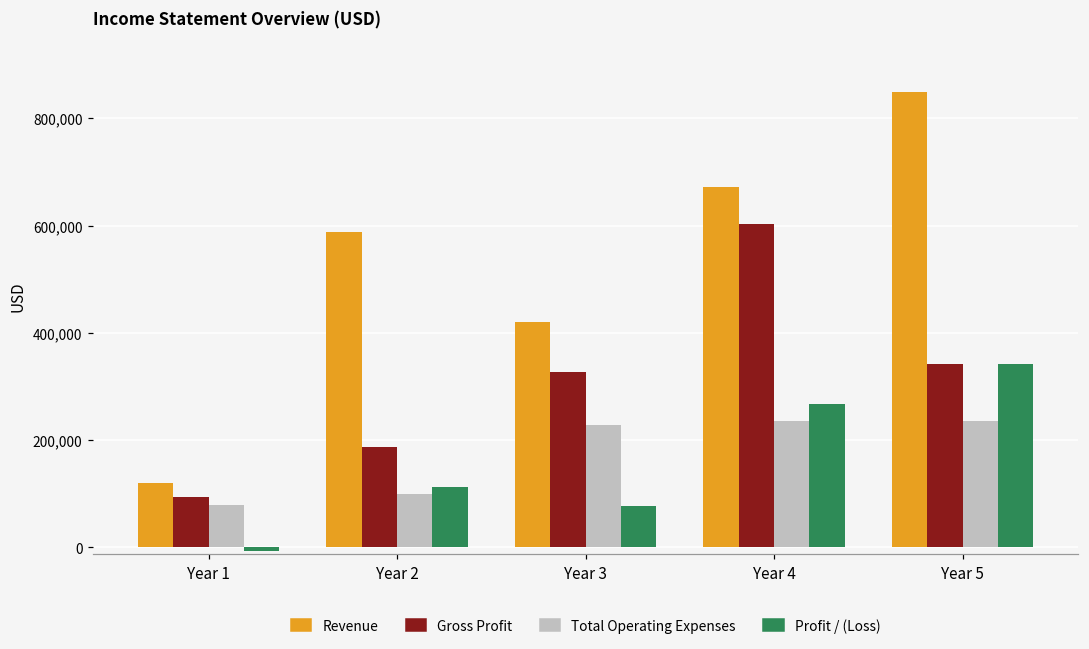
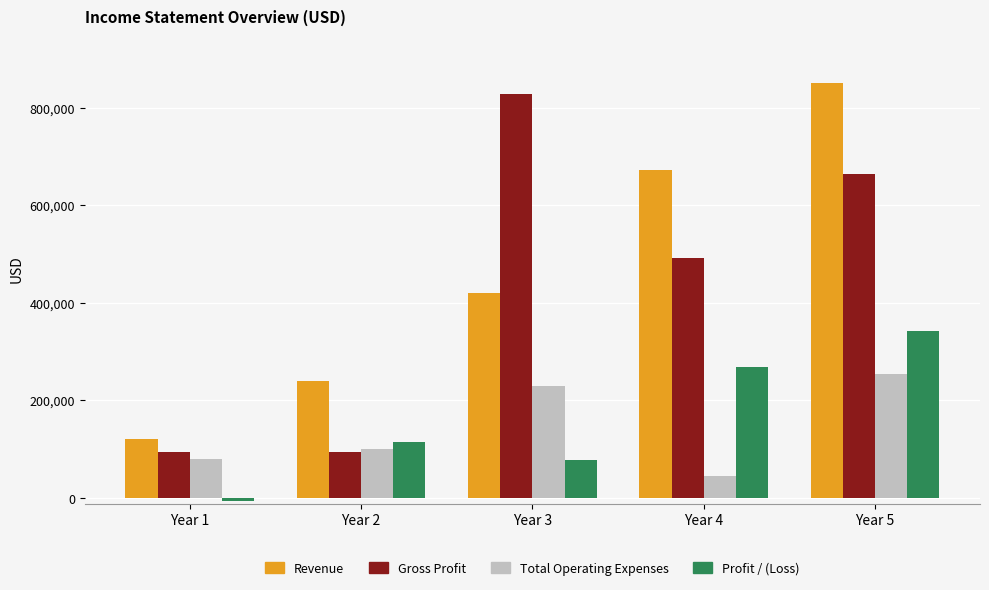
  {
    "Revenue": {
      "Year 1": "120,000",
-     "Year 2": "590,000",
+     "Year 2": "240,000",
      "Year 3": "420,000",
      "Year 4": "670,000",
      "Year 5": "850,000"
    },
    "Gross Profit": {
      "Year 1": "90,000",
-     "Year 2": "190,000",
-     "Year 3": "330,000",
-     "Year 4": "600,000",
-     "Year 5": "340,000"
+     "Year 2": "90,000",
+     "Year 3": "830,000",
+     "Year 4": "490,000",
+     "Year 5": "660,000"
    },
    "Total Operating Expenses": {
      "Year 1": "80,000",
      "Year 2": "100,000",
      "Year 3": "230,000",
-     "Year 4": "240,000",
-     "Year 5": "240,000"
+     "Year 4": "40,000",
+     "Year 5": "250,000"
    },
    "Profit / (Loss)": {
      "Year 1": "-10,000",
      "Year 2": "110,000",
      "Year 3": "80,000",
      "Year 4": "270,000",
      "Year 5": "340,000"
    }
  }
